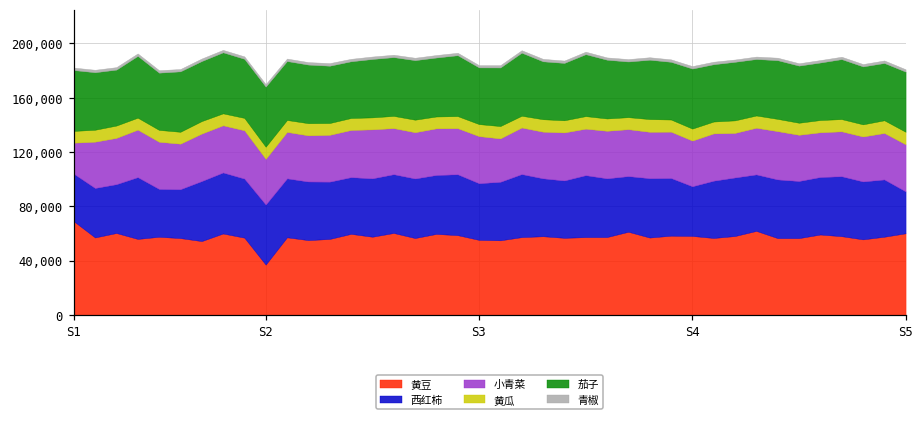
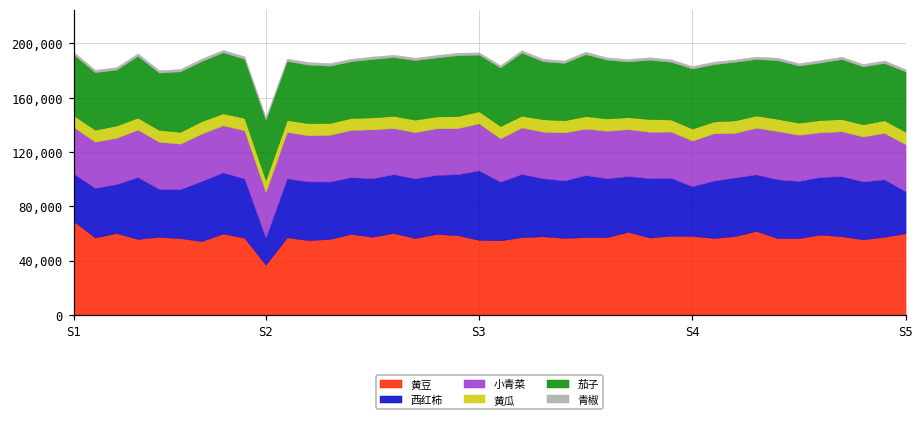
  {
    "黄豆": {
      "S1": "69,000",
      "S2": "37,000",
      "S3": "55,000",
      "S4": "58,000",
      "S5": "60,000"
    },
    "西红柿": {
      "S1": "35,000",
-     "S2": "44,000",
-     "S3": "42,000",
+     "S2": "20,000",
+     "S3": "51,000",
      "S4": "37,000",
      "S5": "31,000"
    },
    "小青菜": {
-     "S1": "23,000",
+     "S1": "34,000",
      "S2": "34,000",
      "S3": "35,000",
      "S4": "34,000",
      "S5": "35,000"
    },
    "黄瓜": {
      "S1": "9,000",
      "S2": "9,000",
      "S3": "9,000",
      "S4": "9,000",
      "S5": "9,000"
    }
  }
